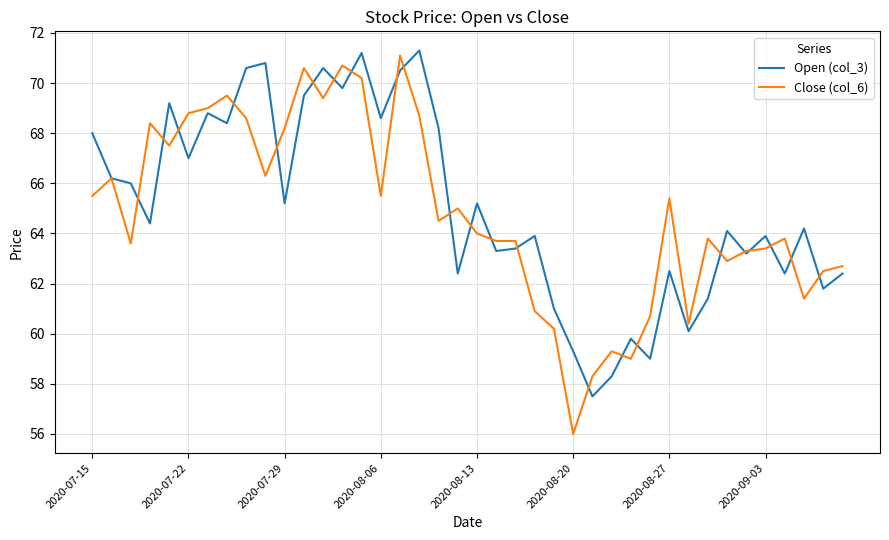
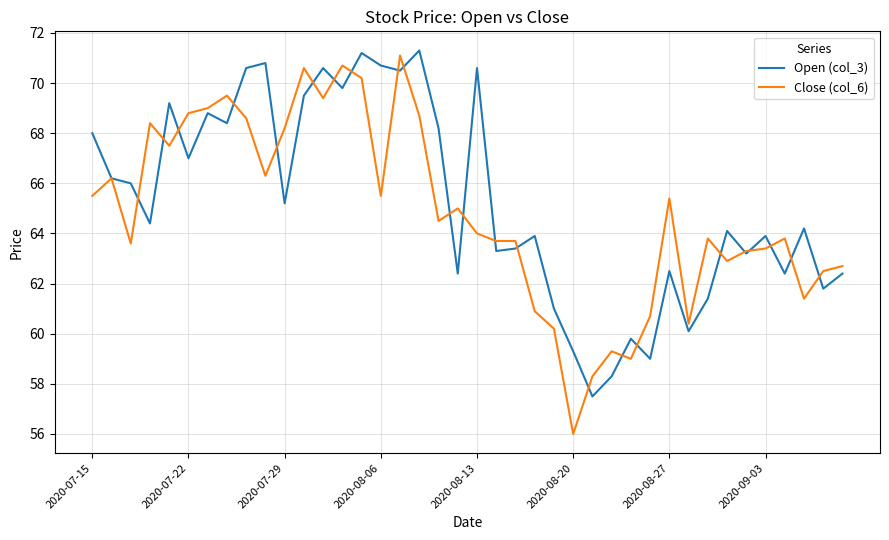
  {
    "Open (col_3)": {
      "2020-07-15": 68.0,
      "2020-07-22": 67.0,
      "2020-07-29": 65.2,
-     "2020-08-06": 68.6,
-     "2020-08-13": 65.2,
+     "2020-08-06": 70.7,
+     "2020-08-13": 70.6,
      "2020-08-20": 59.3,
      "2020-08-27": 62.5,
      "2020-09-03": 63.9
    },
    "Close (col_6)": {
      "2020-07-15": 65.5,
      "2020-07-22": 68.8,
      "2020-07-29": 68.2,
      "2020-08-06": 65.5,
      "2020-08-13": 64.0,
      "2020-08-20": 56.0,
      "2020-08-27": 65.4,
      "2020-09-03": 63.4
    }
  }
